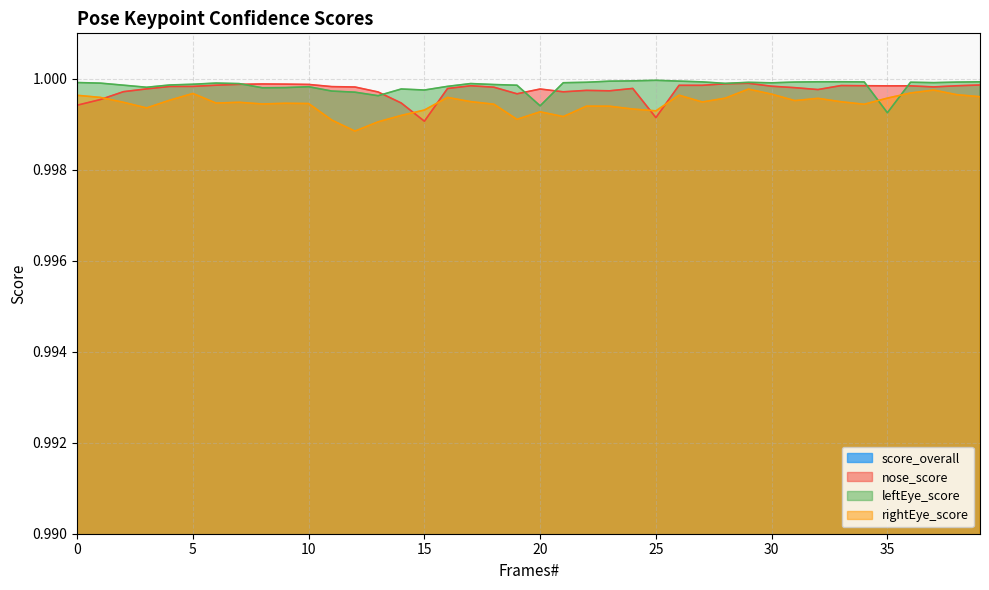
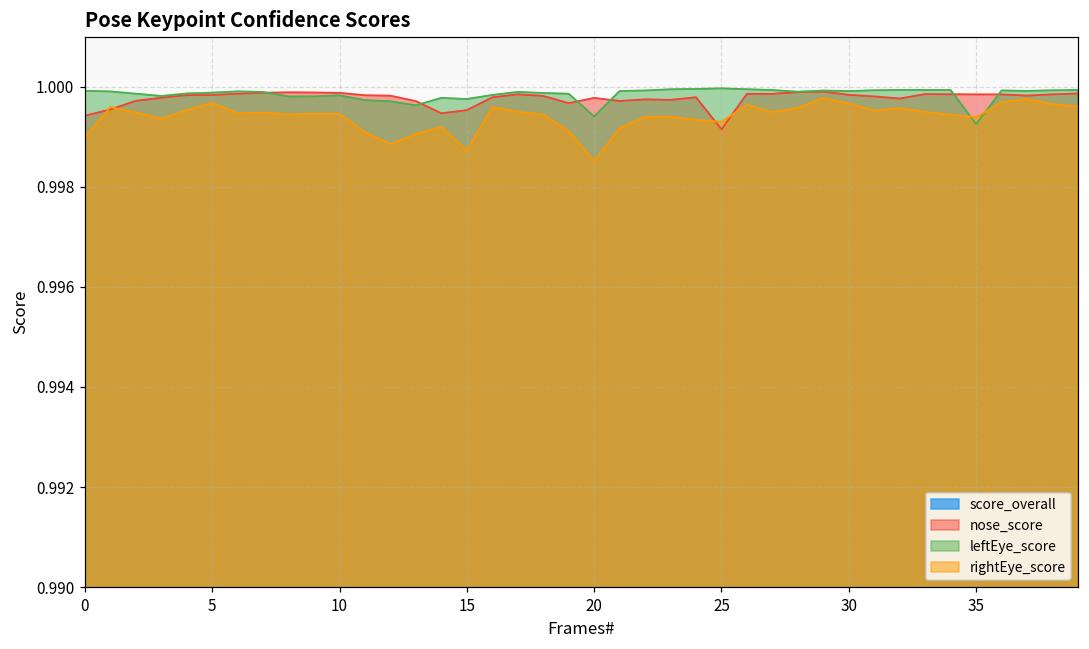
  {
    "nose_score": {
      "0": 0.9994,
-     "15": 0.9991,
+     "15": 0.9995,
      "20": 0.9998,
      "25": 0.9991,
      "30": 0.9998,
      "35": 0.9998
    },
    "leftEye_score": {
      "0": 0.9999,
      "15": 0.9998,
      "20": 0.9994,
      "25": 1.0000,
      "30": 0.9999,
      "35": 0.9993
    },
    "rightEye_score": {
-     "0": 0.9996,
+     "0": 0.9990,
      "5": 0.9997,
      "10": 0.9995,
-     "15": 0.9993,
-     "20": 0.9993,
+     "15": 0.9987,
+     "20": 0.9985,
      "25": 0.9993,
      "30": 0.9997,
-     "35": 0.9996
+     "35": 0.9994
    }
  }
